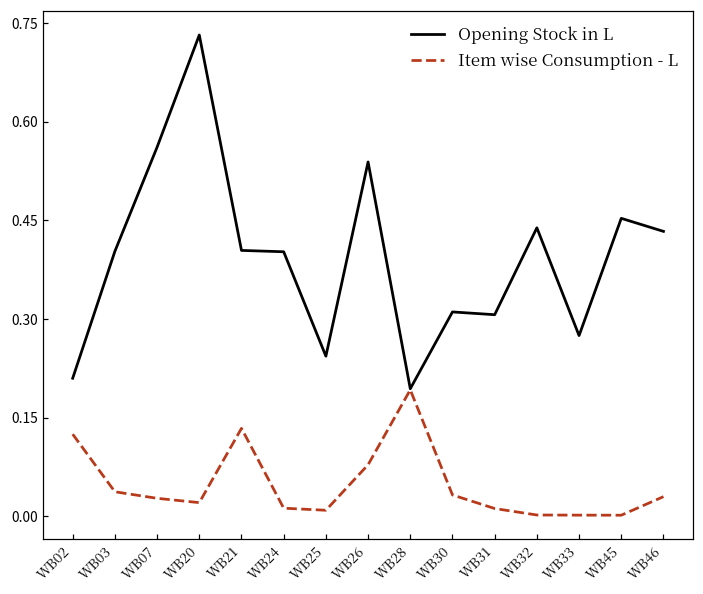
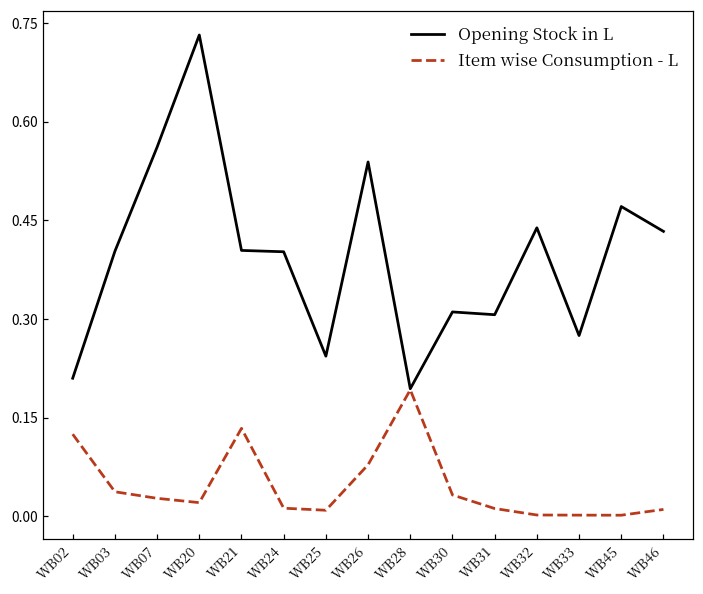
  {
    "Opening Stock in L": {
      "WB02": 0.21,
      "WB03": 0.40,
      "WB07": 0.56,
      "WB20": 0.73,
      "WB21": 0.40,
      "WB24": 0.40,
      "WB25": 0.24,
      "WB26": 0.54,
      "WB30": 0.31,
      "WB31": 0.31,
      "WB32": 0.44,
      "WB33": 0.27,
-     "WB45": 0.45,
+     "WB45": 0.47,
      "WB46": 0.43
    },
    "Item wise Consumption - L": {
      "WB02": 0.12,
      "WB03": 0.04,
      "WB07": 0.03,
      "WB20": 0.02,
      "WB21": 0.13,
      "WB24": 0.01,
      "WB25": 0.01,
      "WB26": 0.08,
      "WB30": 0.03,
      "WB31": 0.01,
      "WB32": 0.00,
      "WB33": 0.00,
      "WB45": 0.00,
-     "WB46": 0.03
+     "WB46": 0.01
    }
  }
